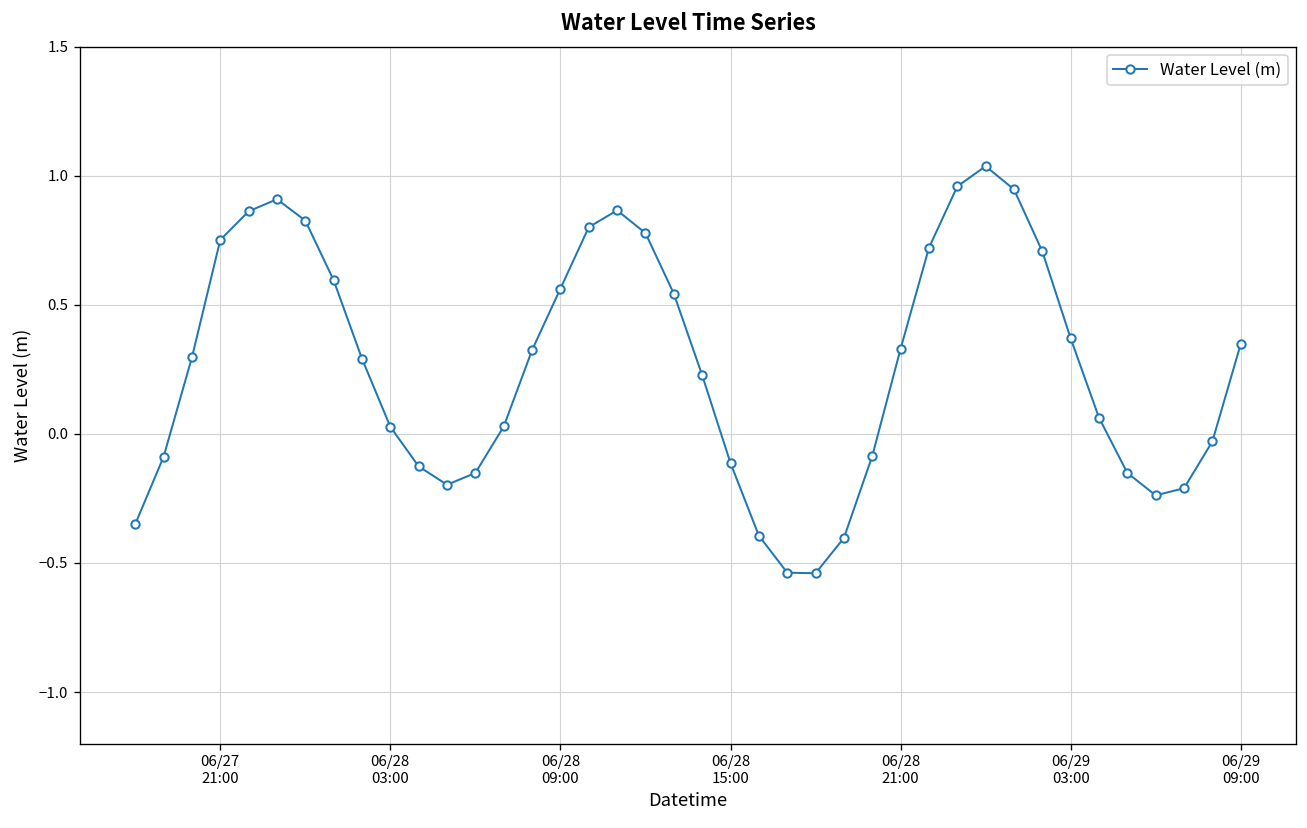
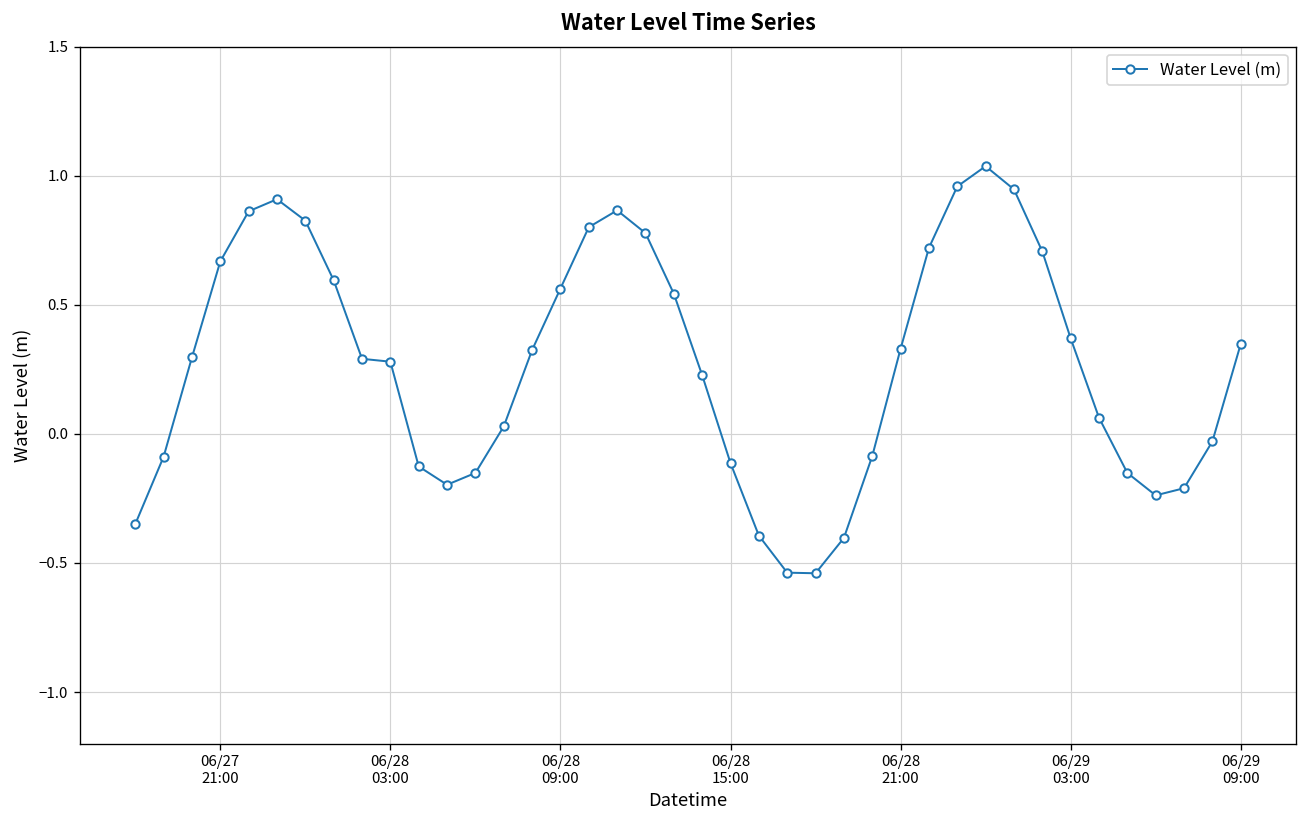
  {
-   "06/27 21:00": 0.75,
-   "06/28 03:00": 0.03,
+   "06/27 21:00": 0.67,
+   "06/28 03:00": 0.28,
    "06/28 09:00": 0.56,
    "06/28 15:00": -0.11,
    "06/28 21:00": 0.33,
    "06/29 03:00": 0.37,
    "06/29 09:00": 0.35
  }
